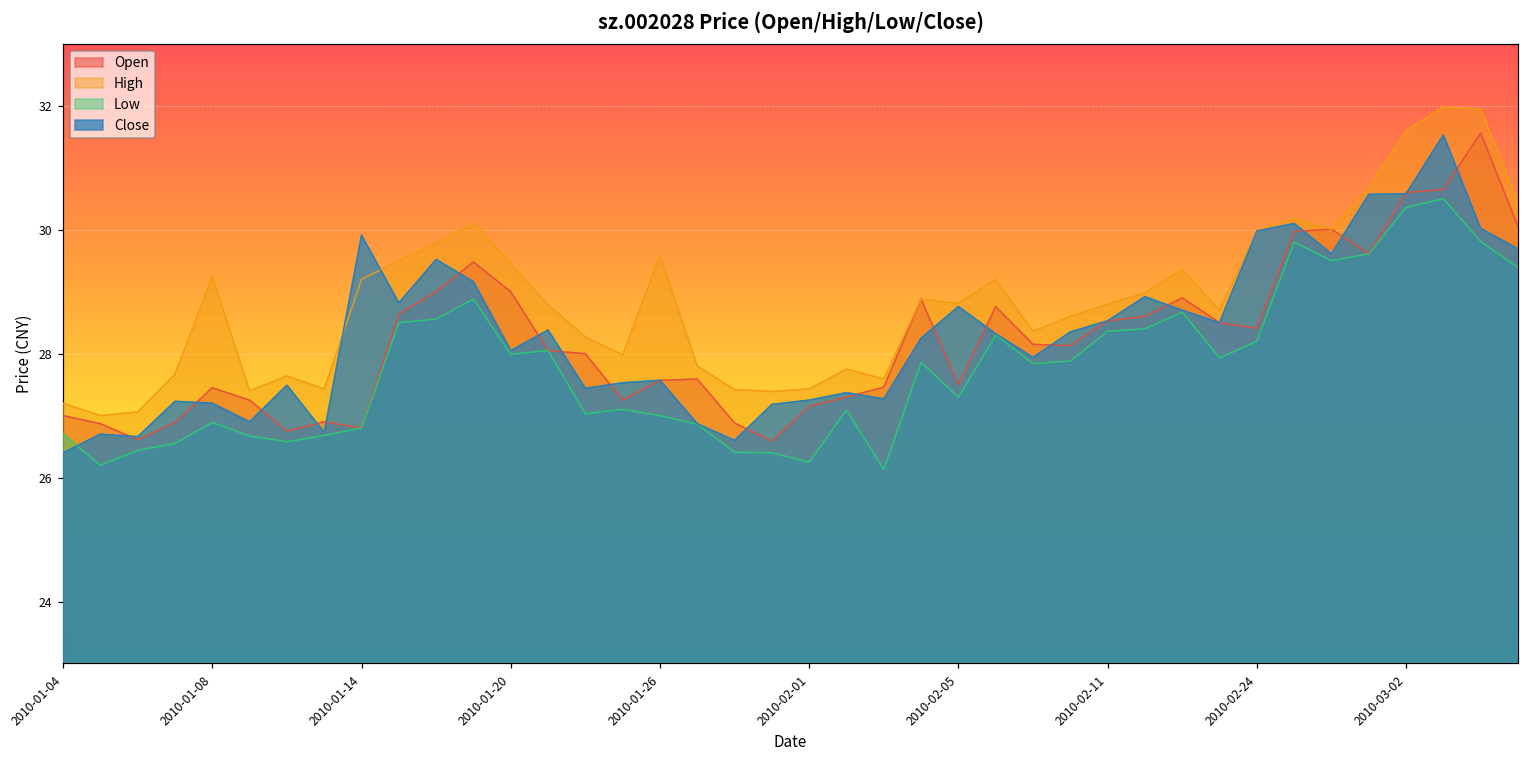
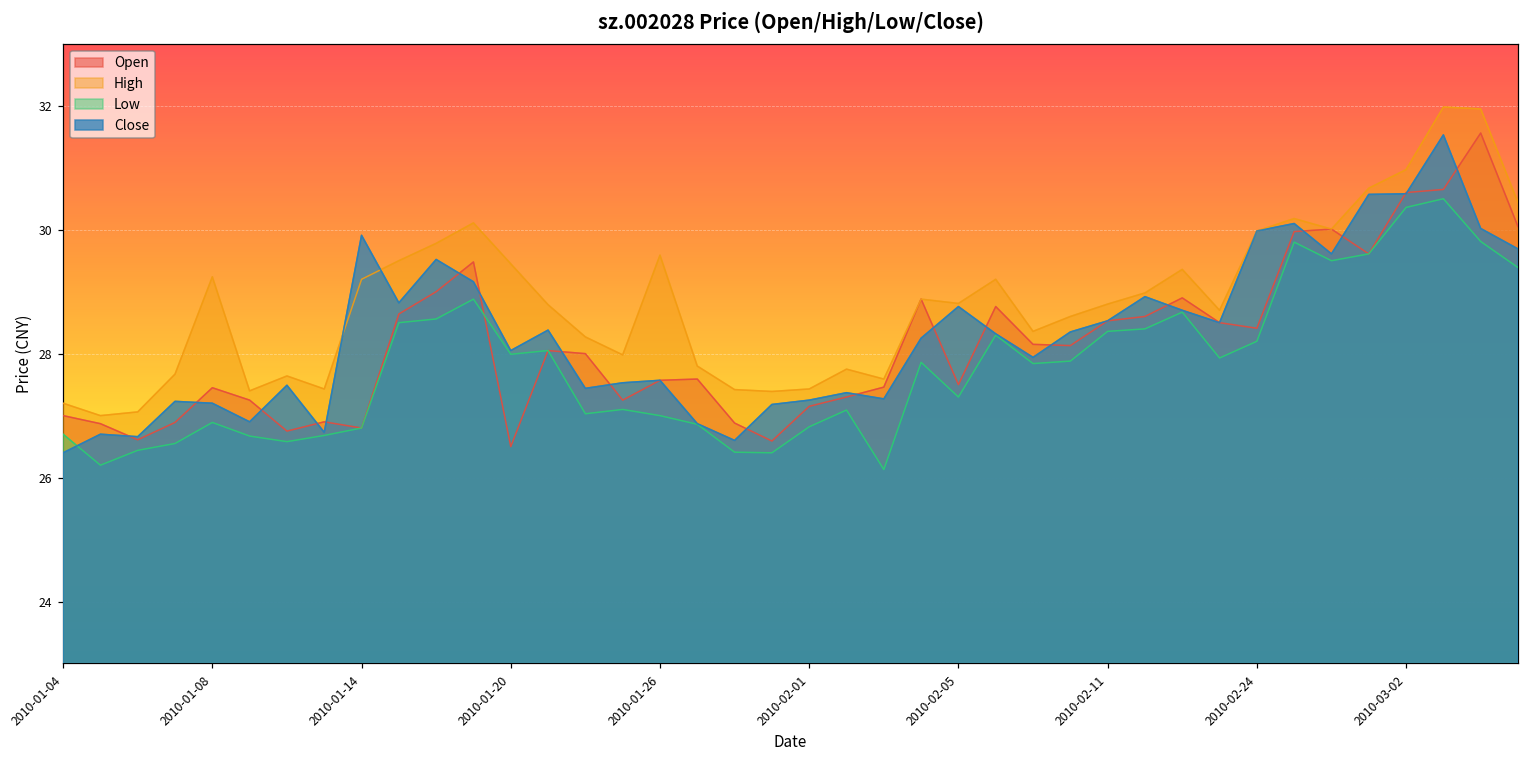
  {
    "Open": {
      "2010-01-04": 27.0,
      "2010-01-08": 27.5,
-     "2010-01-20": 29.0,
+     "2010-01-20": 26.5,
      "2010-02-01": 27.2,
      "2010-02-05": 27.5,
      "2010-02-24": 28.4
    },
    "High": {
      "2010-01-04": 27.2,
      "2010-01-08": 29.2,
      "2010-01-14": 29.2,
      "2010-01-20": 29.5,
      "2010-01-26": 29.6,
      "2010-02-01": 27.4,
      "2010-02-05": 28.8,
      "2010-02-11": 28.8,
-     "2010-03-02": 31.6
+     "2010-03-02": 31.0
    },
    "Low": {
      "2010-01-04": 26.7,
      "2010-01-08": 26.9,
      "2010-01-20": 28.0,
      "2010-01-26": 27.0,
-     "2010-02-01": 26.3,
+     "2010-02-01": 26.8,
      "2010-02-05": 27.3,
      "2010-02-11": 28.4,
      "2010-02-24": 28.2,
      "2010-03-02": 30.4
    },
    "Close": {
      "2010-01-04": 26.4,
      "2010-01-08": 27.2,
      "2010-01-14": 29.9,
      "2010-01-20": 28.1,
      "2010-02-01": 27.3,
      "2010-02-05": 28.8
    }
  }
